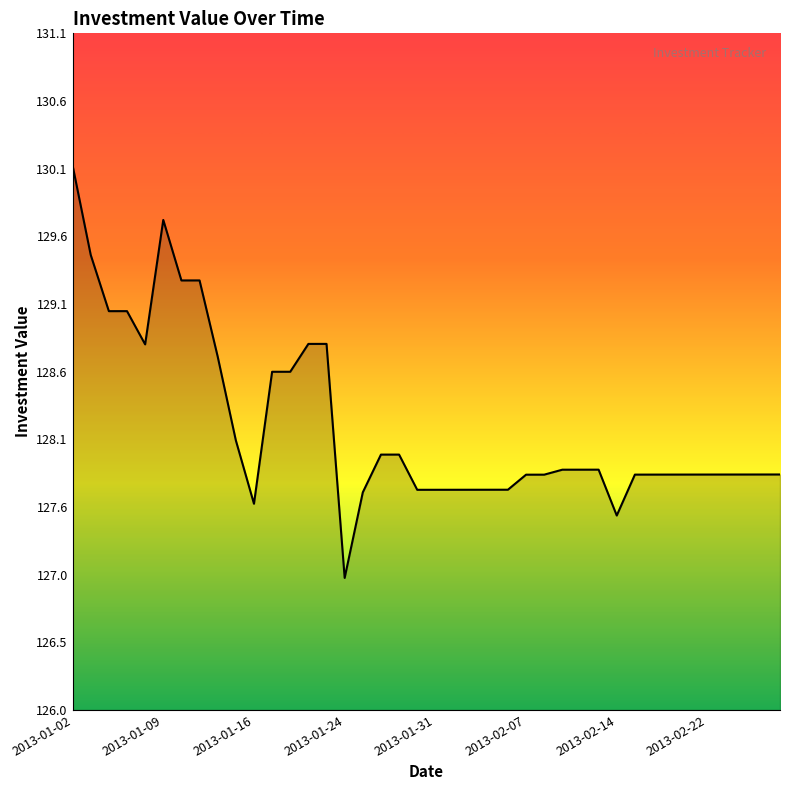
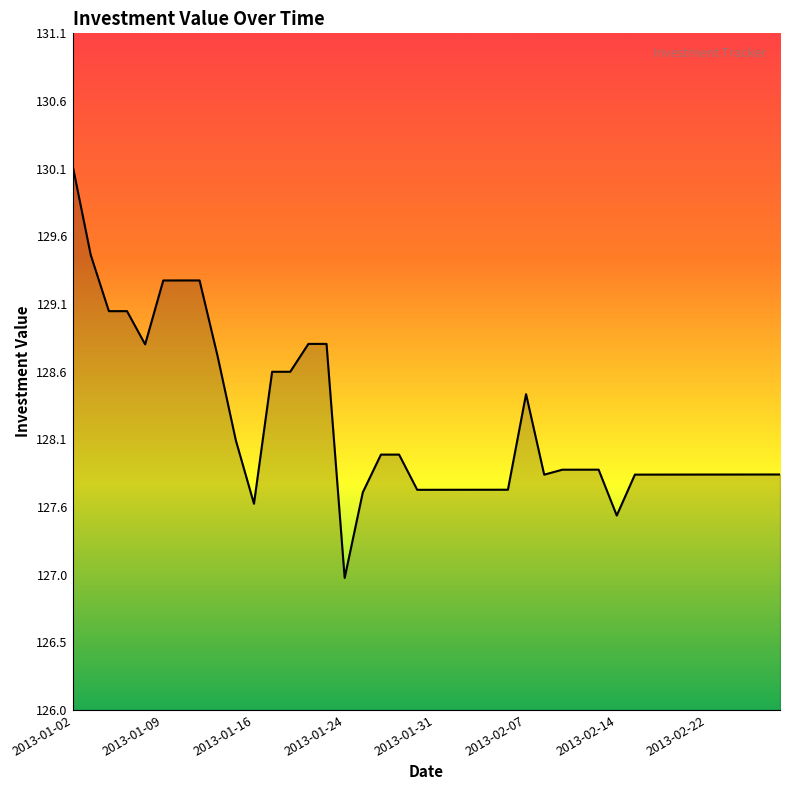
  {
    "2013-01-02": 130.14,
-   "2013-01-09": 129.73,
+   "2013-01-09": 129.27,
    "2013-01-16": 127.58,
    "2013-01-24": 127.02,
    "2013-01-31": 127.69,
-   "2013-02-07": 127.80,
+   "2013-02-07": 128.41,
    "2013-02-14": 127.49,
    "2013-02-22": 127.80
  }
